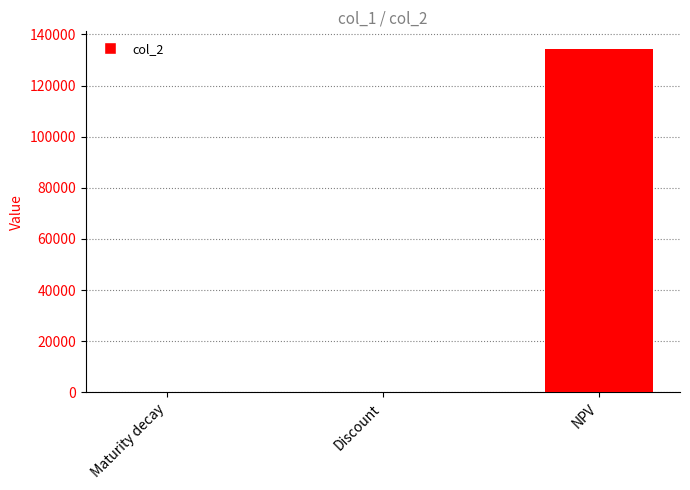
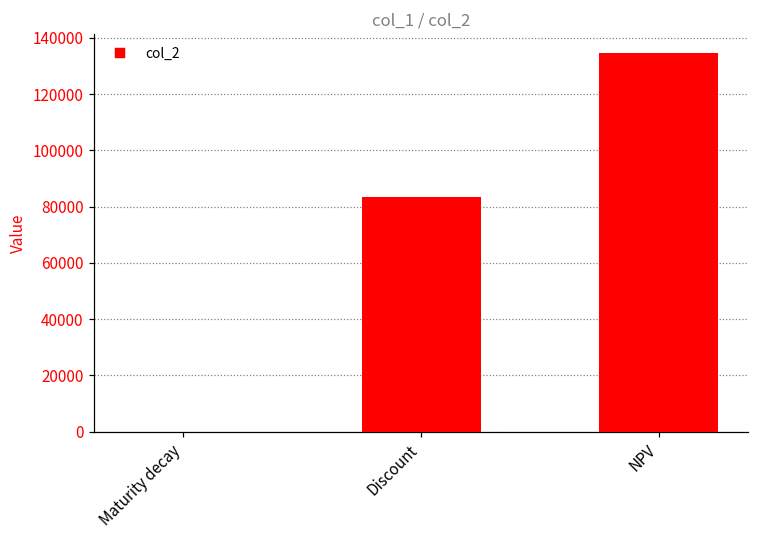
  {
-   "Discount": 0,
+   "Discount": 83000,
    "NPV": 134000
  }
